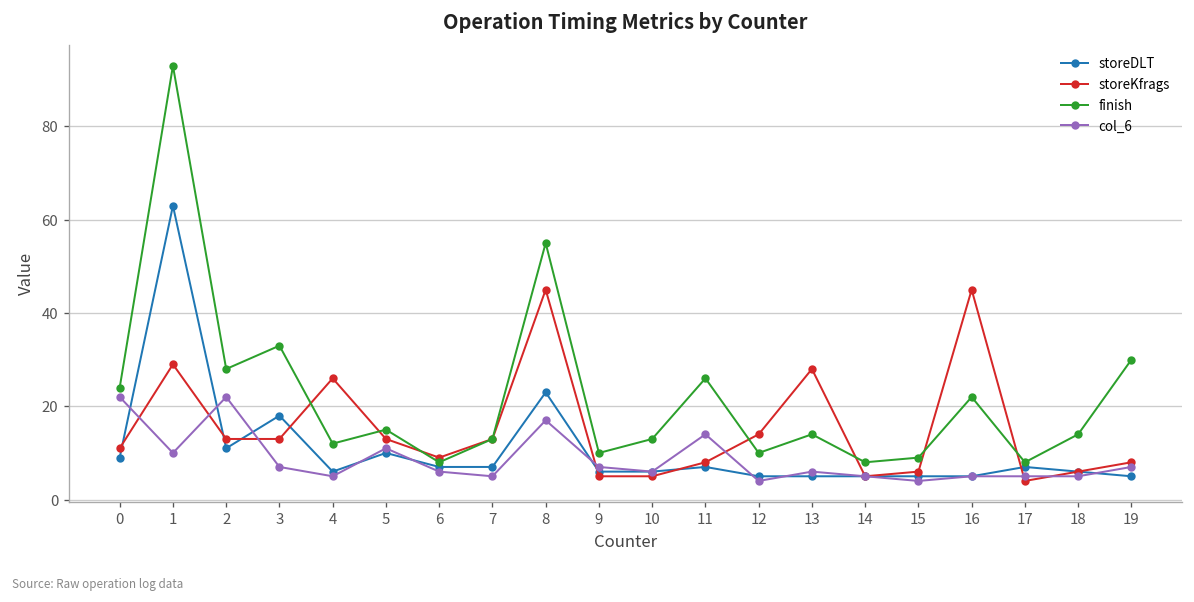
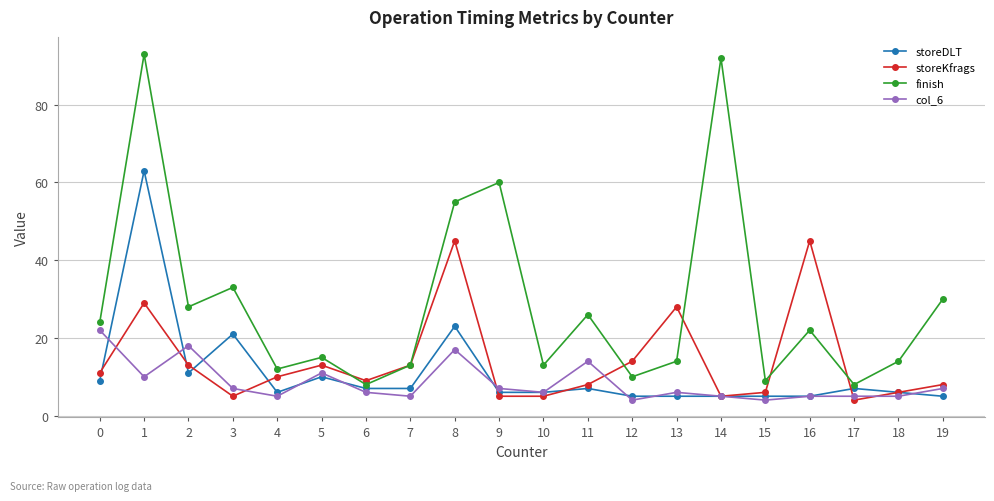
  {
    "storeDLT": {
      "0": 9,
      "1": 63,
      "2": 11,
-     "3": 18,
+     "3": 21,
      "4": 6,
      "5": 10,
      "6": 7,
      "7": 7,
      "8": 23,
      "9": 6,
      "11": 7,
      "12": 5,
      "13": 5,
      "15": 5,
      "17": 7,
      "19": 5
    },
    "storeKfrags": {
      "0": 11,
      "1": 29,
      "2": 13,
-     "3": 13,
-     "4": 26,
+     "3": 5,
+     "4": 10,
      "5": 13,
      "6": 9,
      "8": 45,
      "9": 5,
      "10": 5,
      "11": 8,
      "12": 14,
      "13": 28,
      "15": 6,
      "16": 45,
      "17": 4,
      "19": 8
    },
    "finish": {
      "0": 24,
      "1": 93,
      "2": 28,
      "3": 33,
      "4": 12,
      "5": 15,
      "6": 8,
      "8": 55,
-     "9": 10,
+     "9": 60,
      "10": 13,
      "11": 26,
      "12": 10,
      "13": 14,
-     "14": 8,
+     "14": 92,
      "15": 9,
      "16": 22,
      "17": 8,
      "18": 14,
      "19": 30
    },
    "col_6": {
      "0": 22,
      "1": 10,
-     "2": 22,
+     "2": 18,
      "3": 7,
      "4": 5,
      "5": 11,
      "6": 6,
      "7": 5,
      "8": 17,
      "9": 7,
      "11": 14,
      "12": 4,
      "13": 6,
      "15": 4,
      "17": 5,
      "18": 5,
      "19": 7
    }
  }
